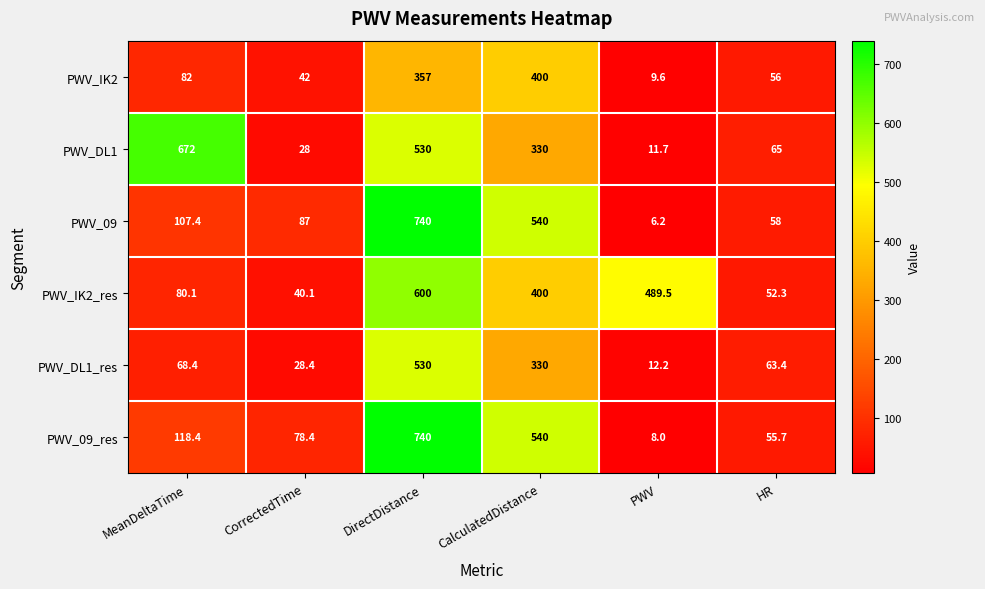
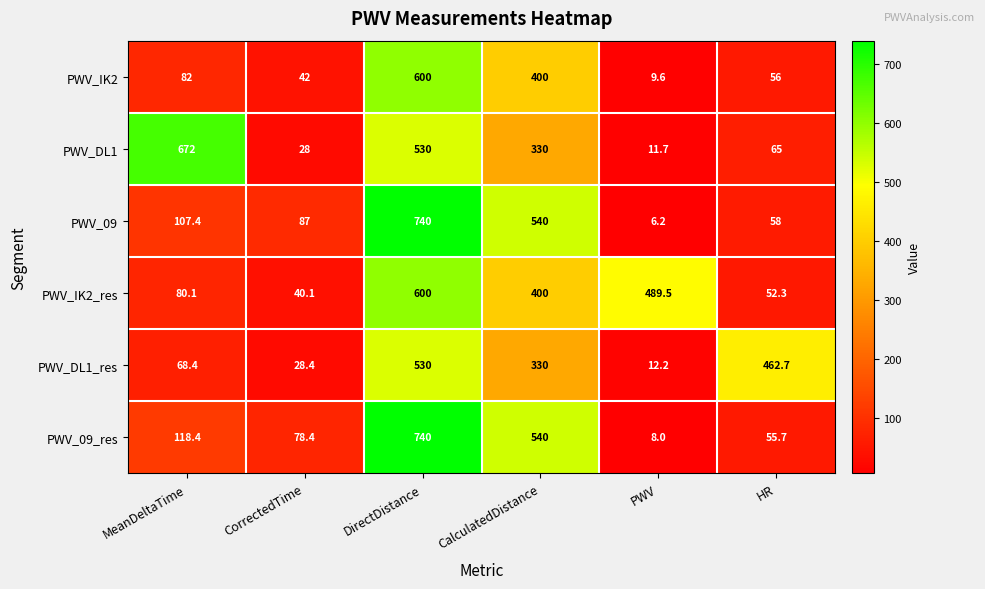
  {
    "PWV_IK2": {
      "MeanDeltaTime": 82,
      "CorrectedTime": 42,
-     "DirectDistance": 357,
+     "DirectDistance": 600,
      "CalculatedDistance": 400,
      "PWV": 9.6,
      "HR": 56
    },
    "PWV_DL1": {
      "MeanDeltaTime": 672,
      "CorrectedTime": 28,
      "DirectDistance": 530,
      "CalculatedDistance": 330,
      "PWV": 11.7,
      "HR": 65
    },
    "PWV_09": {
      "MeanDeltaTime": 107.4,
      "CorrectedTime": 87,
      "DirectDistance": 740,
      "CalculatedDistance": 540,
      "PWV": 6.2,
      "HR": 58
    },
    "PWV_IK2_res": {
      "MeanDeltaTime": 80.1,
      "CorrectedTime": 40.1,
      "DirectDistance": 600,
      "CalculatedDistance": 400,
      "PWV": 489.5,
      "HR": 52.3
    },
    "PWV_DL1_res": {
      "MeanDeltaTime": 68.4,
      "CorrectedTime": 28.4,
      "DirectDistance": 530,
      "CalculatedDistance": 330,
      "PWV": 12.2,
-     "HR": 63.4
+     "HR": 462.7
    },
    "PWV_09_res": {
      "MeanDeltaTime": 118.4,
      "CorrectedTime": 78.4,
      "DirectDistance": 740,
      "CalculatedDistance": 540,
      "PWV": 8.0,
      "HR": 55.7
    }
  }
